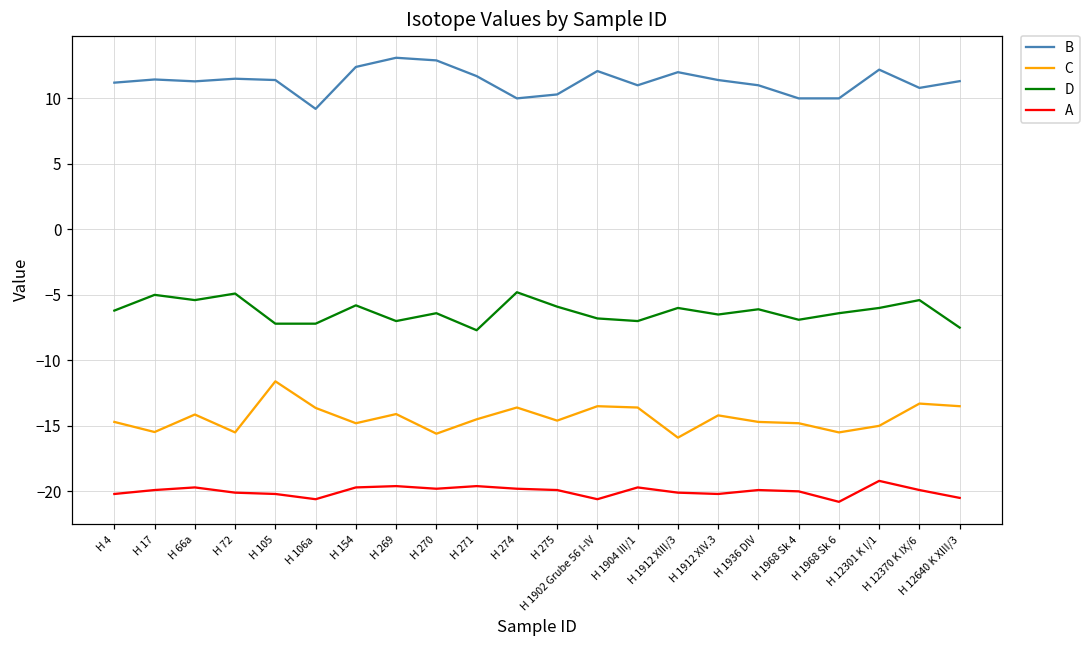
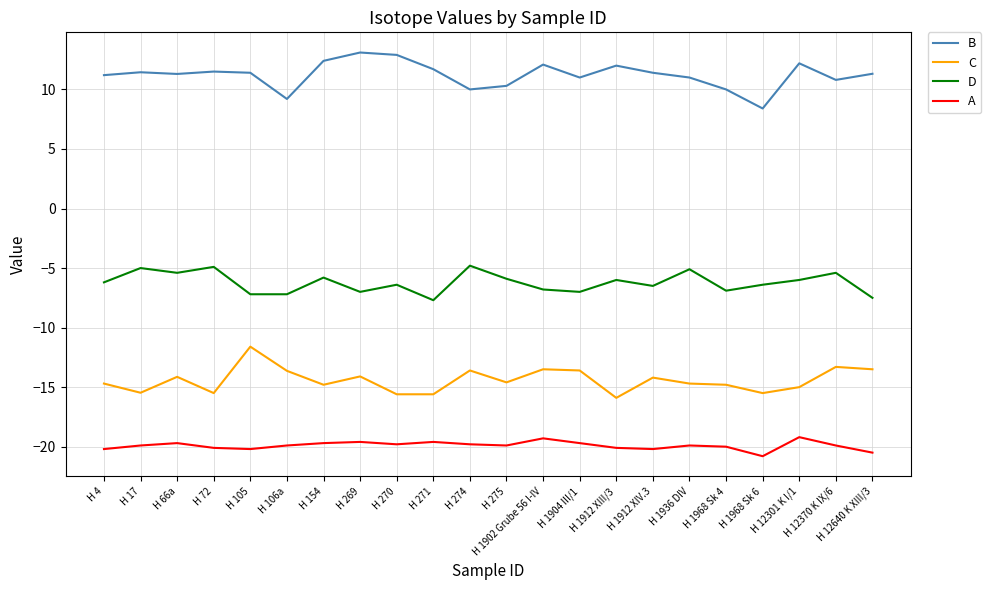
  {
    "B": {
      "H 4": 11.2,
      "H 17": 11.4,
      "H 66a": 11.3,
      "H 72": 11.5,
      "H 105": 11.4,
      "H 106a": 9.2,
      "H 154": 12.4,
      "H 269": 13.1,
      "H 270": 12.9,
      "H 271": 11.7,
      "H 274": 10.0,
      "H 275": 10.3,
      "H 1902 Grube 56 I-IV": 12.1,
      "H 1904 III/1": 11.0,
      "H 1912 XIII/3": 12.0,
      "H 1912 XIV.3": 11.4,
      "H 1936 DIV": 11.0,
      "H 1968 Sk 4": 10.0,
-     "H 1968 Sk 6": 10.0,
+     "H 1968 Sk 6": 8.4,
      "H 12301 K I/1": 12.2,
      "H 12370 K IX/6": 10.8,
      "H 12640 K XIII/3": 11.3
    },
    "C": {
      "H 4": -14.7,
      "H 17": -15.5,
      "H 66a": -14.1,
      "H 72": -15.5,
      "H 105": -11.6,
      "H 106a": -13.6,
      "H 154": -14.8,
      "H 269": -14.1,
      "H 270": -15.6,
-     "H 271": -14.5,
+     "H 271": -15.6,
      "H 274": -13.6,
      "H 275": -14.6,
      "H 1902 Grube 56 I-IV": -13.5,
      "H 1904 III/1": -13.6,
      "H 1912 XIII/3": -15.9,
      "H 1912 XIV.3": -14.2,
      "H 1936 DIV": -14.7,
      "H 1968 Sk 4": -14.8,
      "H 1968 Sk 6": -15.5,
      "H 12301 K I/1": -15.0,
      "H 12370 K IX/6": -13.3,
      "H 12640 K XIII/3": -13.5
    },
    "D": {
      "H 4": -6.2,
      "H 17": -5.0,
      "H 66a": -5.4,
      "H 72": -4.9,
      "H 105": -7.2,
      "H 106a": -7.2,
      "H 154": -5.8,
      "H 269": -7.0,
      "H 270": -6.4,
      "H 271": -7.7,
      "H 274": -4.8,
      "H 275": -5.9,
      "H 1902 Grube 56 I-IV": -6.8,
      "H 1904 III/1": -7.0,
      "H 1912 XIII/3": -6.0,
      "H 1912 XIV.3": -6.5,
-     "H 1936 DIV": -6.1,
+     "H 1936 DIV": -5.1,
      "H 1968 Sk 4": -6.9,
      "H 1968 Sk 6": -6.4,
      "H 12301 K I/1": -6.0,
      "H 12370 K IX/6": -5.4,
      "H 12640 K XIII/3": -7.5
    },
    "A": {
      "H 4": -20.2,
      "H 17": -19.9,
      "H 66a": -19.7,
      "H 72": -20.1,
      "H 105": -20.2,
-     "H 106a": -20.6,
+     "H 106a": -19.9,
      "H 154": -19.7,
      "H 269": -19.6,
      "H 270": -19.8,
      "H 271": -19.6,
      "H 274": -19.8,
      "H 275": -19.9,
-     "H 1902 Grube 56 I-IV": -20.6,
+     "H 1902 Grube 56 I-IV": -19.3,
      "H 1904 III/1": -19.7,
      "H 1912 XIII/3": -20.1,
      "H 1912 XIV.3": -20.2,
      "H 1936 DIV": -19.9,
      "H 1968 Sk 4": -20.0,
      "H 1968 Sk 6": -20.8,
      "H 12301 K I/1": -19.2,
      "H 12370 K IX/6": -19.9,
      "H 12640 K XIII/3": -20.5
    }
  }
